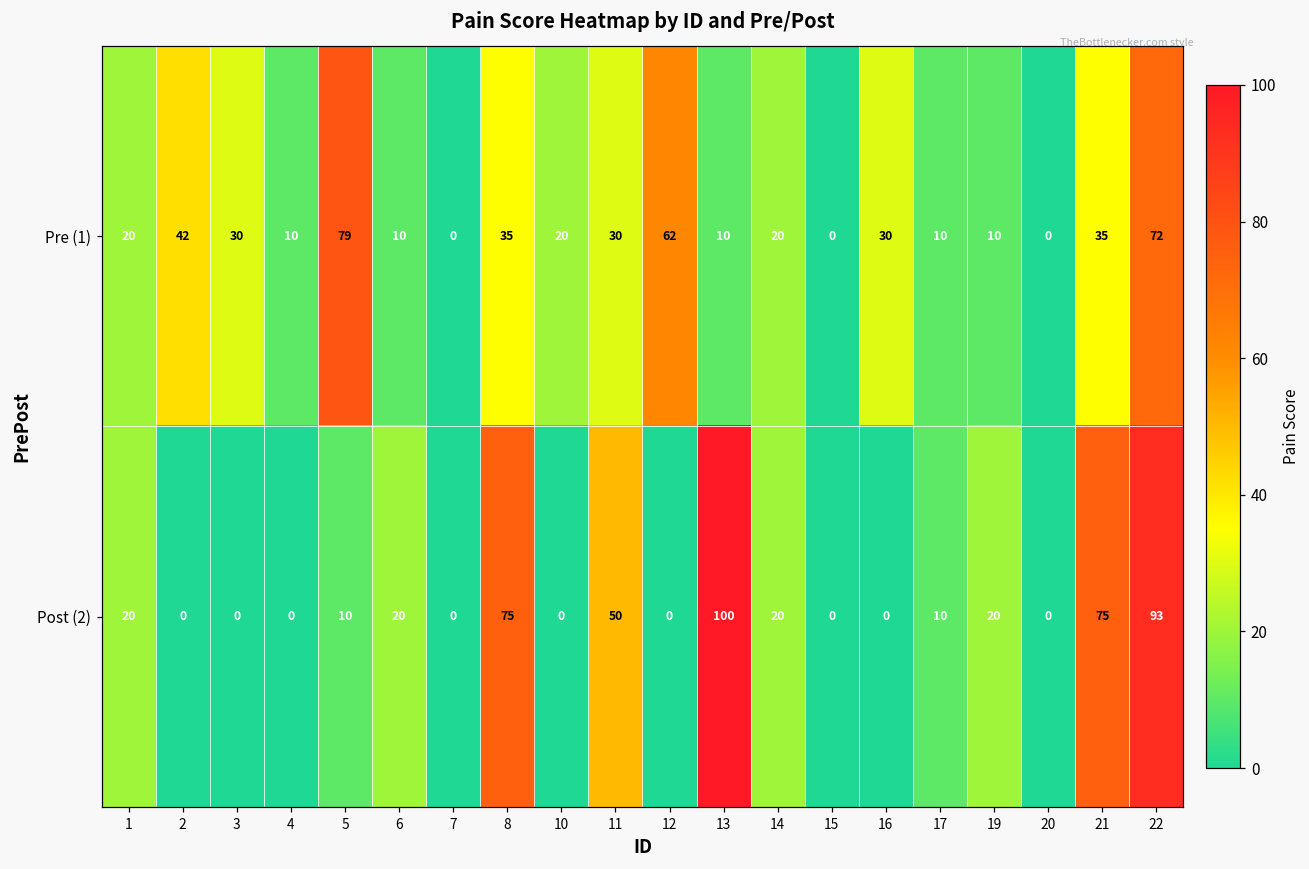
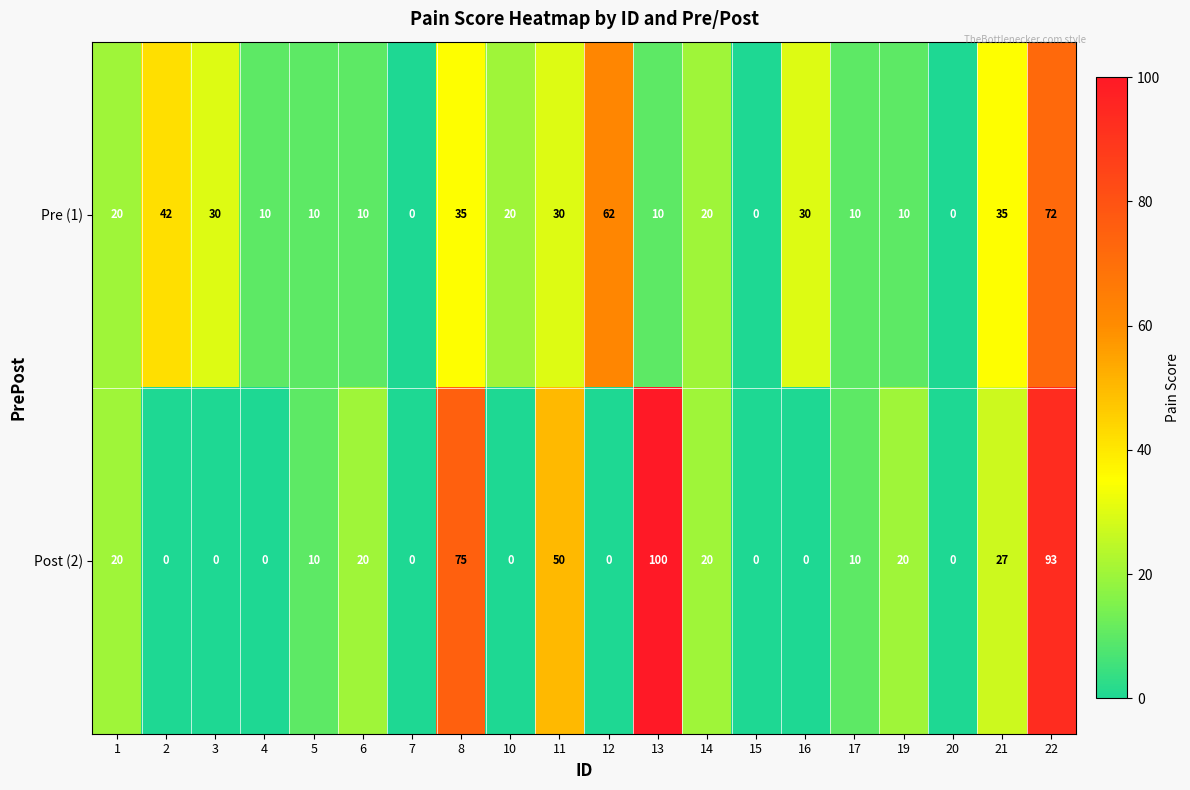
  {
    "Pre (1)": {
      "1": 20,
      "2": 42,
      "3": 30,
      "4": 10,
-     "5": 79,
+     "5": 10,
      "6": 10,
      "7": 0,
      "8": 35,
      "10": 20,
      "11": 30,
      "12": 62,
      "13": 10,
      "14": 20,
      "15": 0,
      "16": 30,
      "17": 10,
      "19": 10,
      "20": 0,
      "21": 35,
      "22": 72
    },
    "Post (2)": {
      "1": 20,
      "2": 0,
      "3": 0,
      "4": 0,
      "5": 10,
      "6": 20,
      "7": 0,
      "8": 75,
      "10": 0,
      "11": 50,
      "12": 0,
      "13": 100,
      "14": 20,
      "15": 0,
      "16": 0,
      "17": 10,
      "19": 20,
      "20": 0,
-     "21": 75,
+     "21": 27,
      "22": 93
    }
  }
